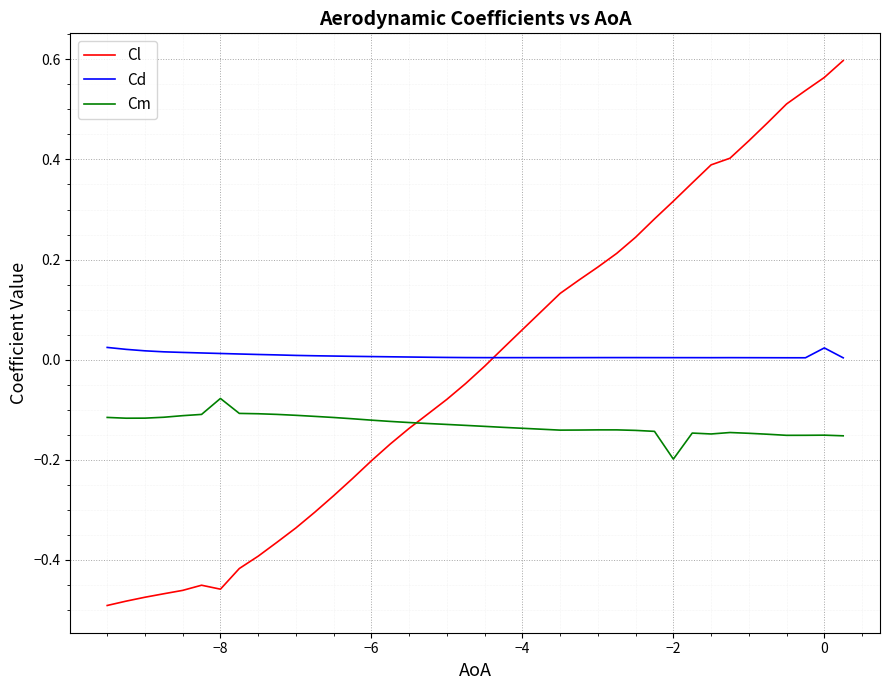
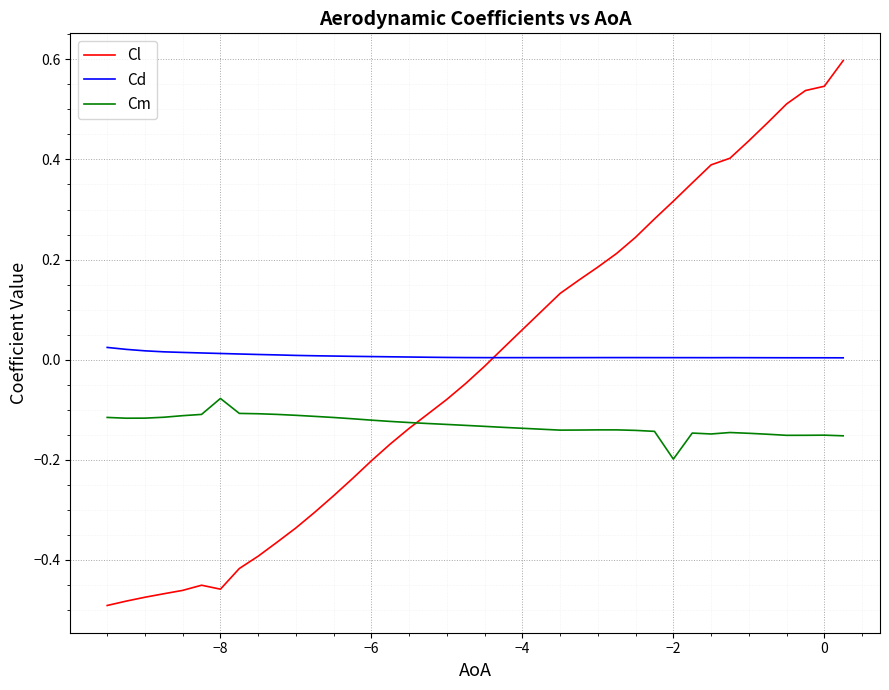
  {
    "Cl": {
      "−8": -0.46,
      "−6": -0.20,
      "−4": 0.06,
      "−2": 0.32,
-     "0": 0.56
+     "0": 0.55
    },
    "Cd": {
      "−8": 0.01,
      "−6": 0.01,
      "−4": 0.00,
      "−2": 0.00,
-     "0": 0.02
+     "0": 0.00
    },
    "Cm": {
      "−8": -0.08,
      "−6": -0.12,
      "−4": -0.14,
      "−2": -0.20,
      "0": -0.15
    }
  }
